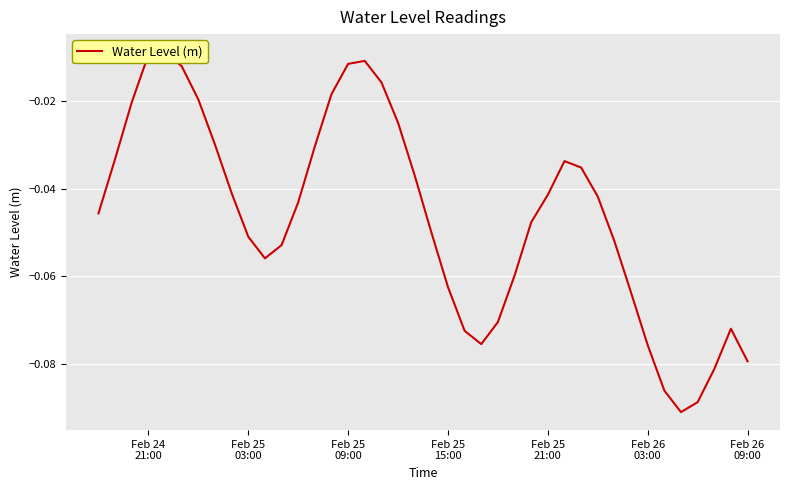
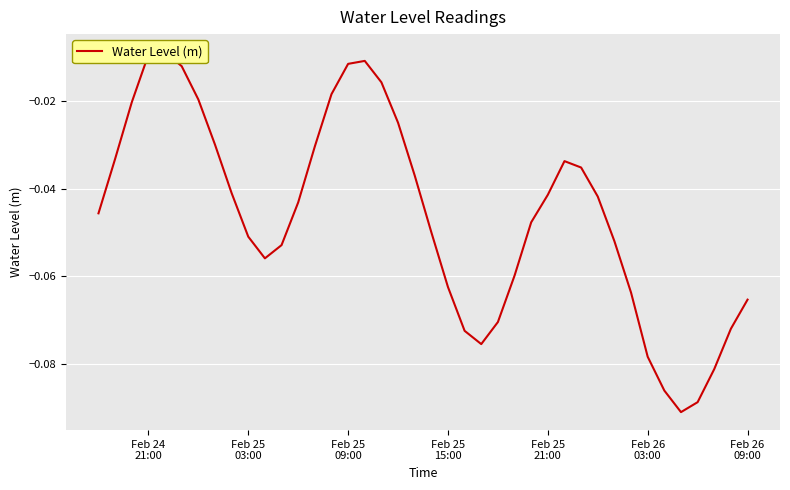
  {
    "Feb 25 03:00": -0.051,
    "Feb 25 09:00": -0.012,
    "Feb 25 15:00": -0.063,
    "Feb 25 21:00": -0.041,
-   "Feb 26 03:00": -0.076,
-   "Feb 26 09:00": -0.079
+   "Feb 26 03:00": -0.078,
+   "Feb 26 09:00": -0.065
  }
